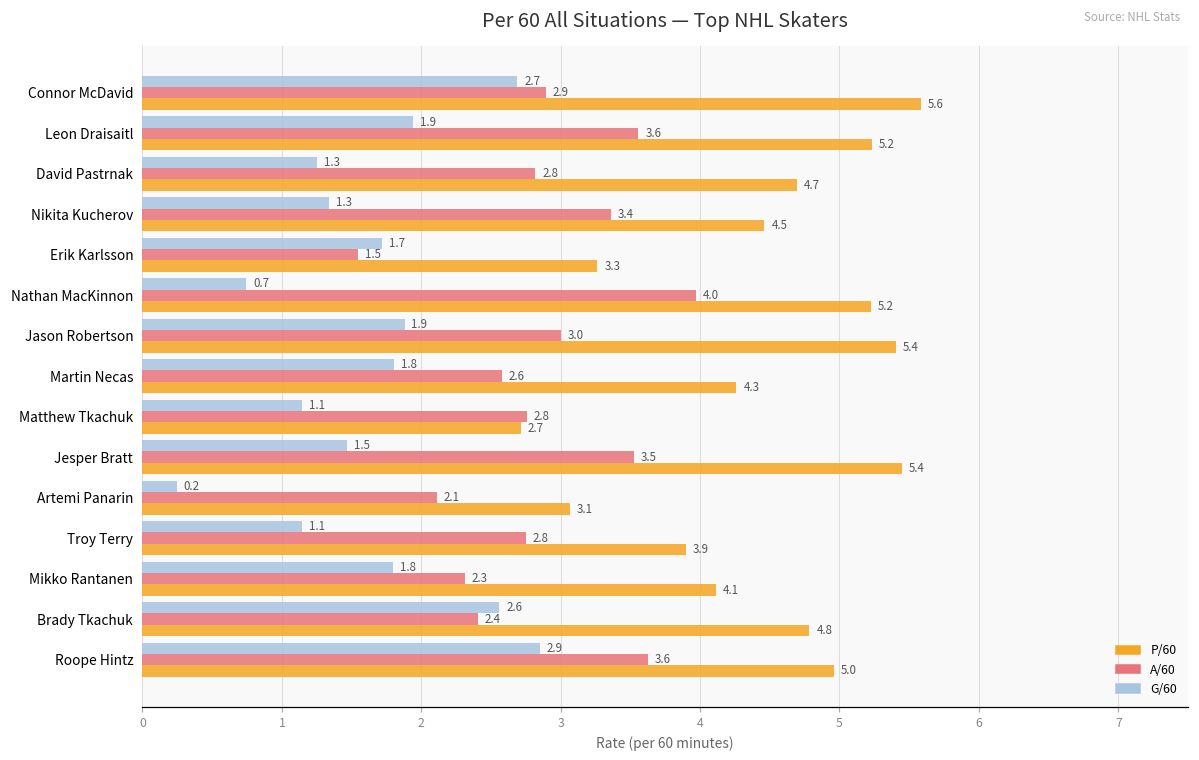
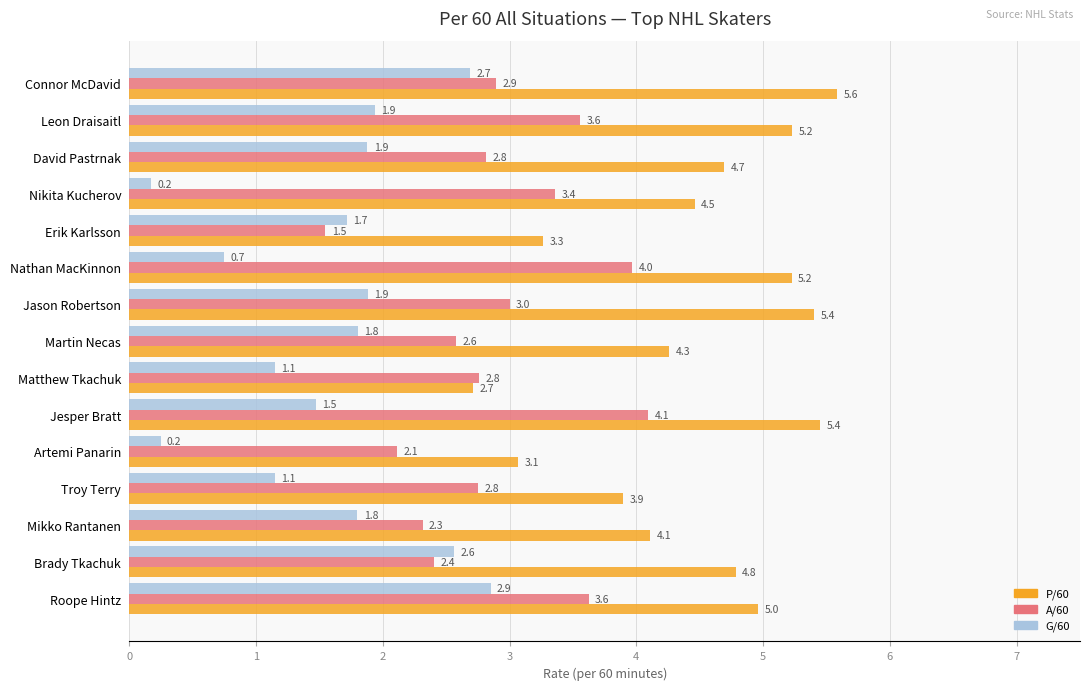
  {
    "P/60": {
      "Connor McDavid": 5.6,
      "Leon Draisaitl": 5.2,
      "David Pastrnak": 4.7,
      "Nikita Kucherov": 4.5,
      "Erik Karlsson": 3.3,
      "Nathan MacKinnon": 5.2,
      "Jason Robertson": 5.4,
      "Martin Necas": 4.3,
      "Matthew Tkachuk": 2.7,
      "Jesper Bratt": 5.4,
      "Artemi Panarin": 3.1,
      "Troy Terry": 3.9,
      "Mikko Rantanen": 4.1,
      "Brady Tkachuk": 4.8,
      "Roope Hintz": 5.0
    },
    "A/60": {
      "Connor McDavid": 2.9,
      "Leon Draisaitl": 3.6,
      "David Pastrnak": 2.8,
      "Nikita Kucherov": 3.4,
      "Erik Karlsson": 1.5,
      "Nathan MacKinnon": 4.0,
      "Jason Robertson": 3.0,
      "Martin Necas": 2.6,
      "Matthew Tkachuk": 2.8,
-     "Jesper Bratt": 3.5,
+     "Jesper Bratt": 4.1,
      "Artemi Panarin": 2.1,
      "Troy Terry": 2.8,
      "Mikko Rantanen": 2.3,
      "Brady Tkachuk": 2.4,
      "Roope Hintz": 3.6
    },
    "G/60": {
      "Connor McDavid": 2.7,
      "Leon Draisaitl": 1.9,
-     "David Pastrnak": 1.3,
-     "Nikita Kucherov": 1.3,
+     "David Pastrnak": 1.9,
+     "Nikita Kucherov": 0.2,
      "Erik Karlsson": 1.7,
      "Nathan MacKinnon": 0.7,
      "Jason Robertson": 1.9,
      "Martin Necas": 1.8,
      "Matthew Tkachuk": 1.1,
      "Jesper Bratt": 1.5,
      "Artemi Panarin": 0.2,
      "Troy Terry": 1.1,
      "Mikko Rantanen": 1.8,
      "Brady Tkachuk": 2.6,
      "Roope Hintz": 2.9
    }
  }
